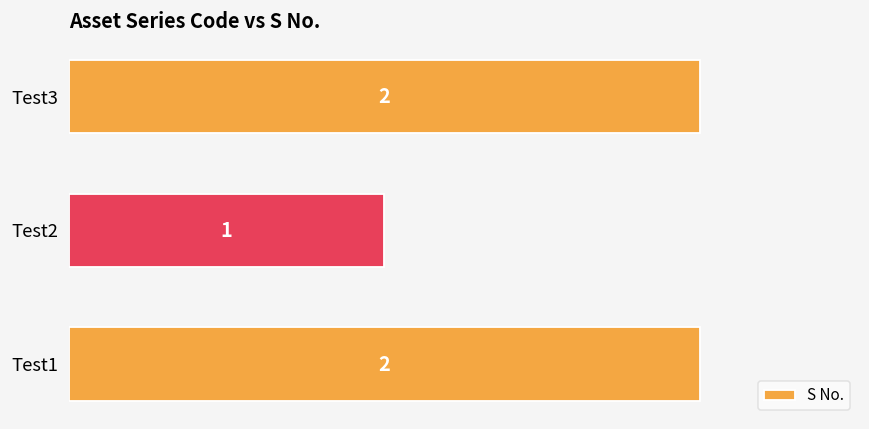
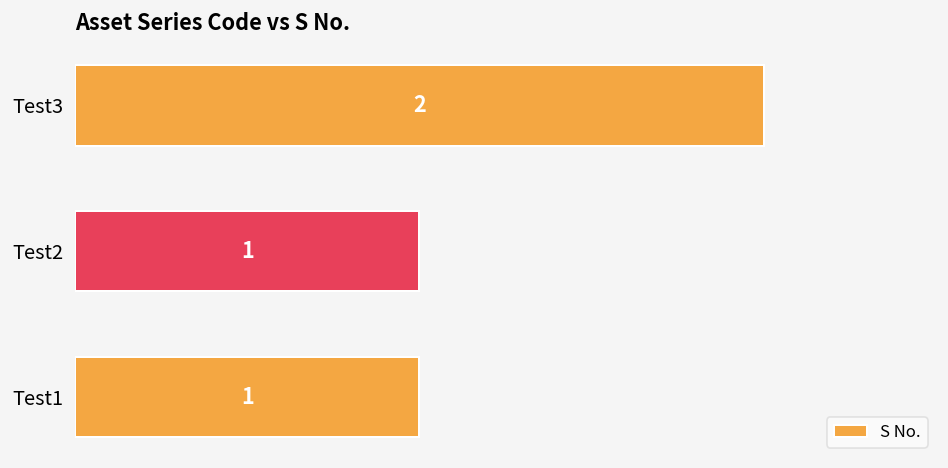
  {
    "Test3": 2,
    "Test2": 1,
-   "Test1": 2
+   "Test1": 1
  }
